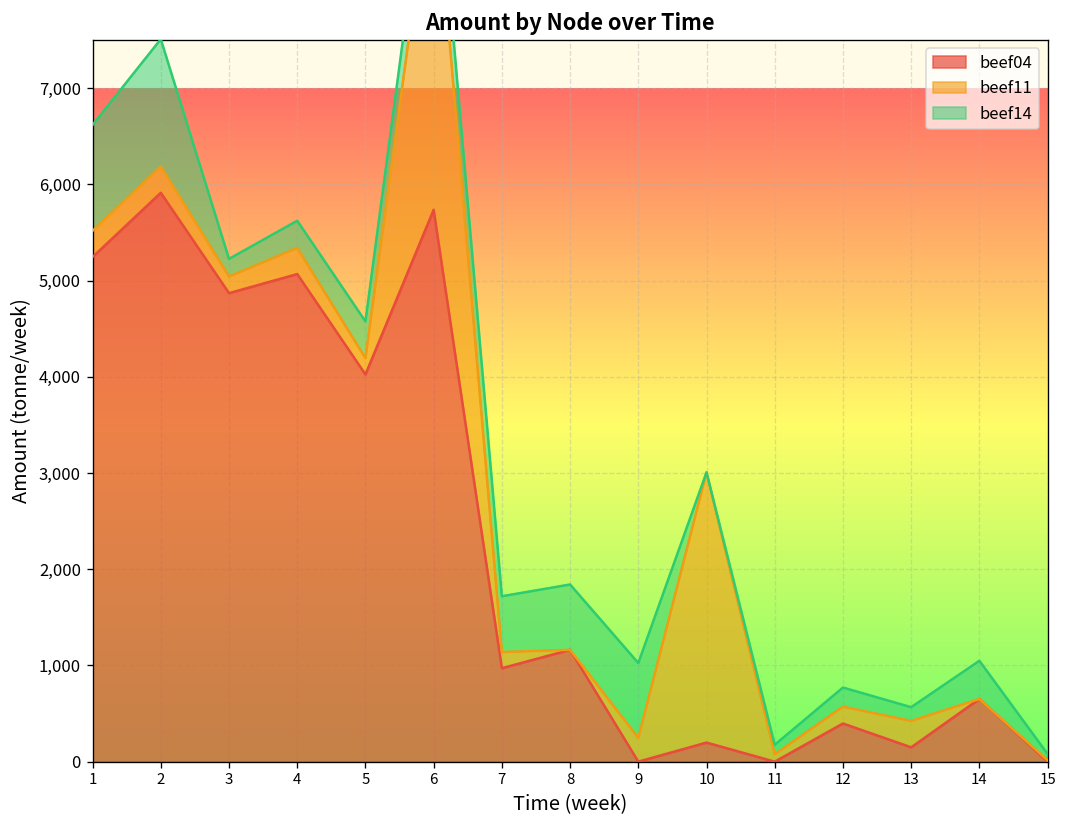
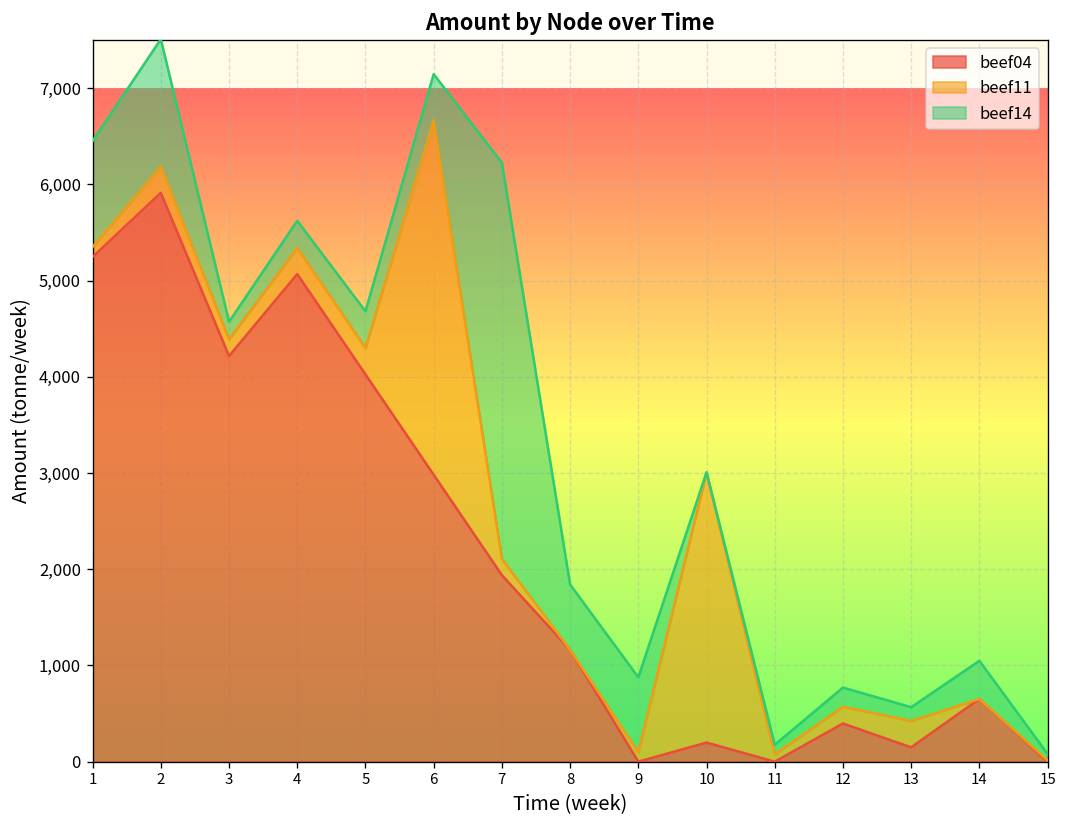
  {
    "beef04": {
      "1": "5,200",
      "2": "5,900",
-     "3": "4,900",
+     "3": "4,200",
      "4": "5,100",
      "5": "4,000",
-     "6": "5,700",
-     "7": "1,000",
+     "6": "3,000",
+     "7": "1,900",
      "9": "0",
      "10": "200",
      "11": "0",
      "12": "400",
      "13": "100"
    },
    "beef11": {
-     "1": "300",
+     "1": "100",
      "2": "300",
      "3": "200",
      "4": "300",
-     "5": "200",
+     "5": "300",
      "7": "200",
-     "9": "200",
+     "9": "100",
      "11": "100",
      "12": "200",
      "13": "300"
    },
    "beef14": {
      "1": "1,100",
      "2": "1,300",
      "3": "200",
      "4": "300",
      "5": "400",
-     "7": "600",
+     "7": "4,100",
      "8": "700",
      "9": "800",
      "11": "100",
      "12": "200",
      "13": "100",
      "14": "400",
      "15": "100"
    }
  }
